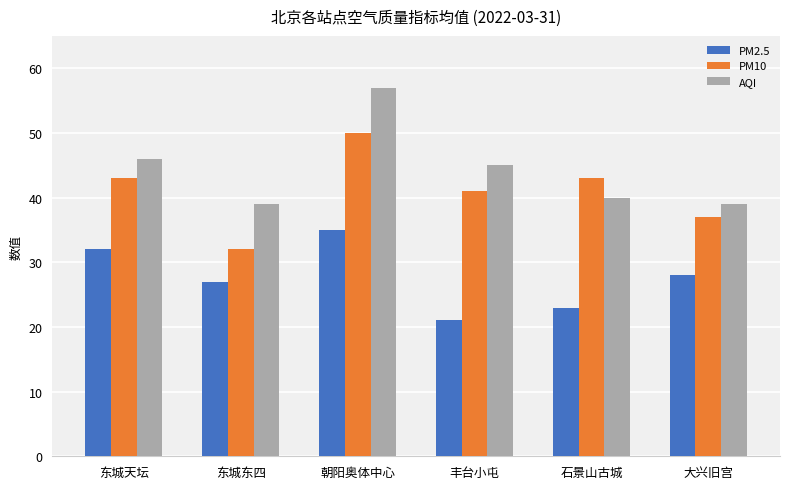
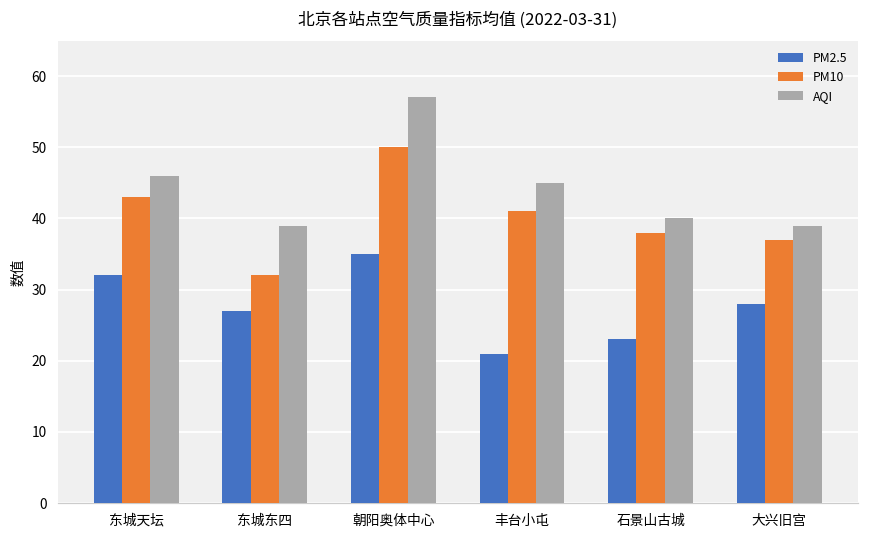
  {
    "PM2.5": {
      "东城天坛": 32,
      "东城东四": 27,
      "朝阳奥体中心": 35,
      "丰台小屯": 21,
      "石景山古城": 23,
      "大兴旧宫": 28
    },
    "PM10": {
      "东城天坛": 43,
      "东城东四": 32,
      "朝阳奥体中心": 50,
      "丰台小屯": 41,
-     "石景山古城": 43,
+     "石景山古城": 38,
      "大兴旧宫": 37
    },
    "AQI": {
      "东城天坛": 46,
      "东城东四": 39,
      "朝阳奥体中心": 57,
      "丰台小屯": 45,
      "石景山古城": 40,
      "大兴旧宫": 39
    }
  }
